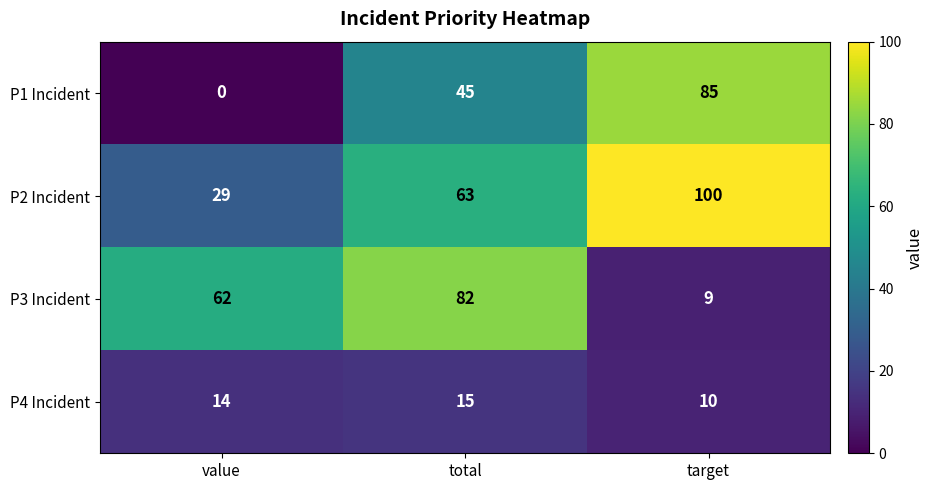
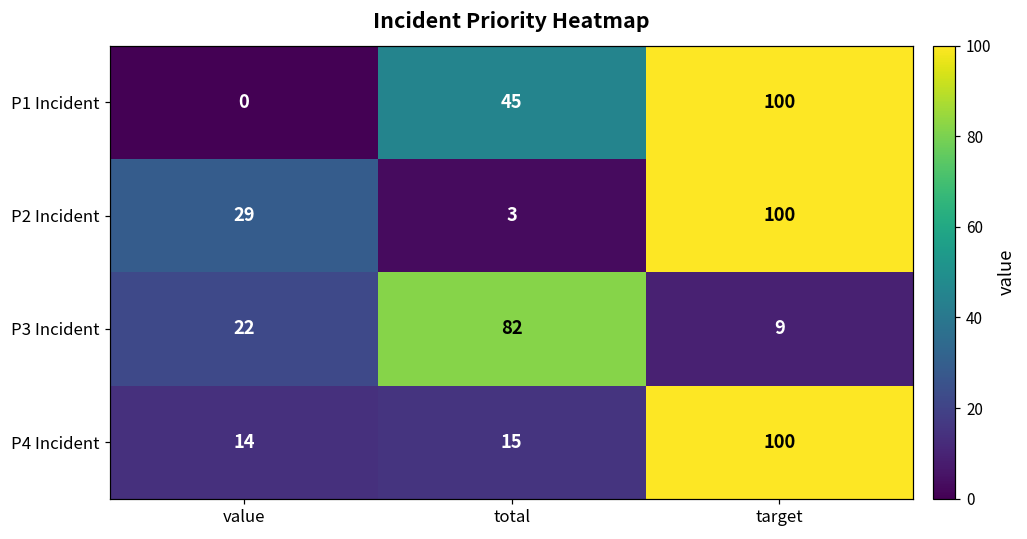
  {
    "P1 Incident": {
      "value": 0,
      "total": 45,
-     "target": 85
+     "target": 100
    },
    "P2 Incident": {
      "value": 29,
-     "total": 63,
+     "total": 3,
      "target": 100
    },
    "P3 Incident": {
-     "value": 62,
+     "value": 22,
      "total": 82,
      "target": 9
    },
    "P4 Incident": {
      "value": 14,
      "total": 15,
-     "target": 10
+     "target": 100
    }
  }
